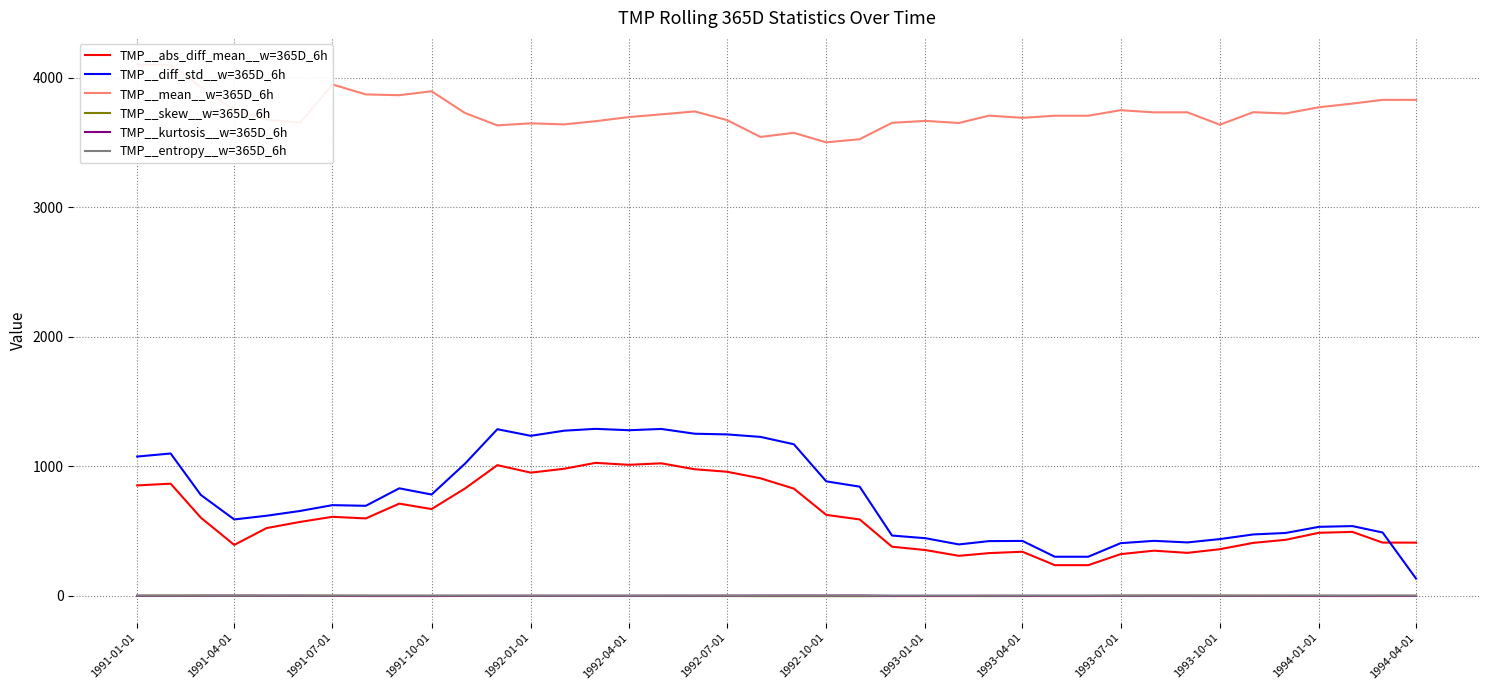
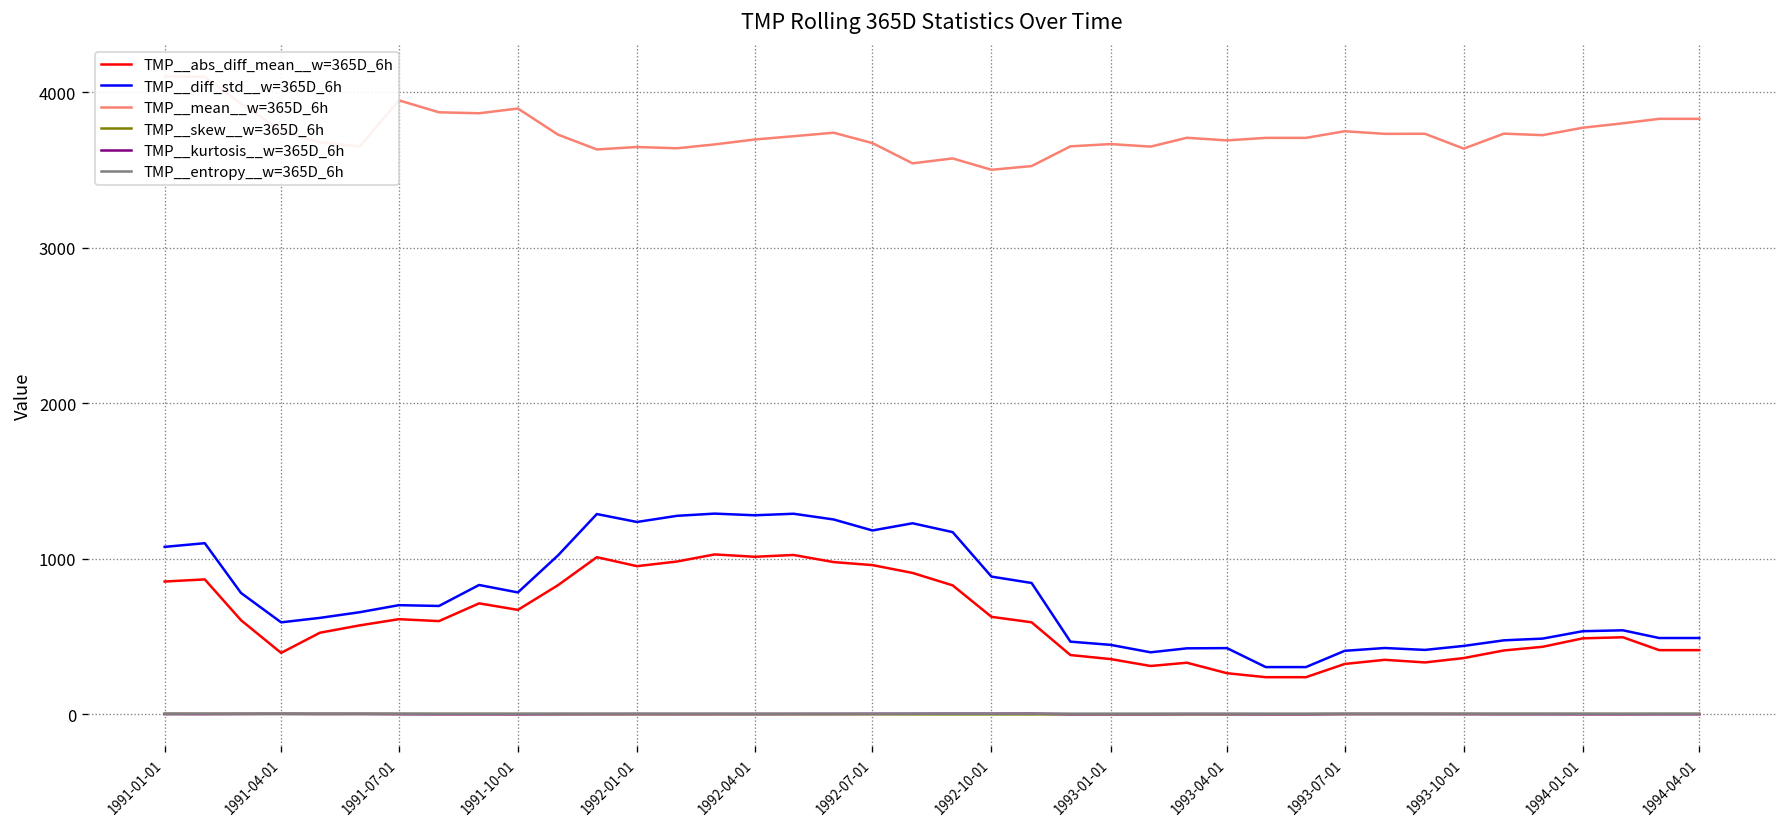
  {
    "TMP__abs_diff_mean__w=365D_6h": {
      "1991-01-01": 850,
      "1991-04-01": 390,
      "1991-07-01": 610,
      "1991-10-01": 670,
      "1992-01-01": 950,
      "1992-04-01": 1010,
      "1992-07-01": 960,
      "1992-10-01": 630,
      "1993-01-01": 350,
-     "1993-04-01": 340,
+     "1993-04-01": 260,
      "1993-07-01": 320,
      "1993-10-01": 360,
      "1994-01-01": 490,
      "1994-04-01": 410
    },
    "TMP__diff_std__w=365D_6h": {
      "1991-01-01": 1080,
      "1991-04-01": 590,
      "1991-07-01": 700,
      "1991-10-01": 780,
      "1992-01-01": 1240,
      "1992-04-01": 1280,
-     "1992-07-01": 1250,
+     "1992-07-01": 1180,
      "1992-10-01": 880,
      "1993-01-01": 450,
      "1993-04-01": 420,
      "1993-07-01": 410,
      "1993-10-01": 440,
      "1994-01-01": 530,
-     "1994-04-01": 130
+     "1994-04-01": 490
    },
    "TMP__mean__w=365D_6h": {
      "1991-10-01": 3900,
      "1992-01-01": 3650,
      "1992-04-01": 3700,
      "1992-07-01": 3670,
      "1992-10-01": 3500,
      "1993-01-01": 3670,
      "1993-04-01": 3690,
      "1993-07-01": 3750,
      "1993-10-01": 3640,
      "1994-01-01": 3770,
      "1994-04-01": 3830
    },
    "TMP__entropy__w=365D_6h": {
      "1991-01-01": 0,
      "1991-04-01": 0,
      "1991-07-01": 0,
      "1991-10-01": 0,
      "1992-01-01": 0,
      "1992-04-01": 0,
      "1992-07-01": 0,
      "1992-10-01": 0,
      "1993-01-01": 0,
      "1993-04-01": 0,
      "1993-07-01": 0,
      "1993-10-01": 0,
      "1994-01-01": 0,
      "1994-04-01": 0
    }
  }
